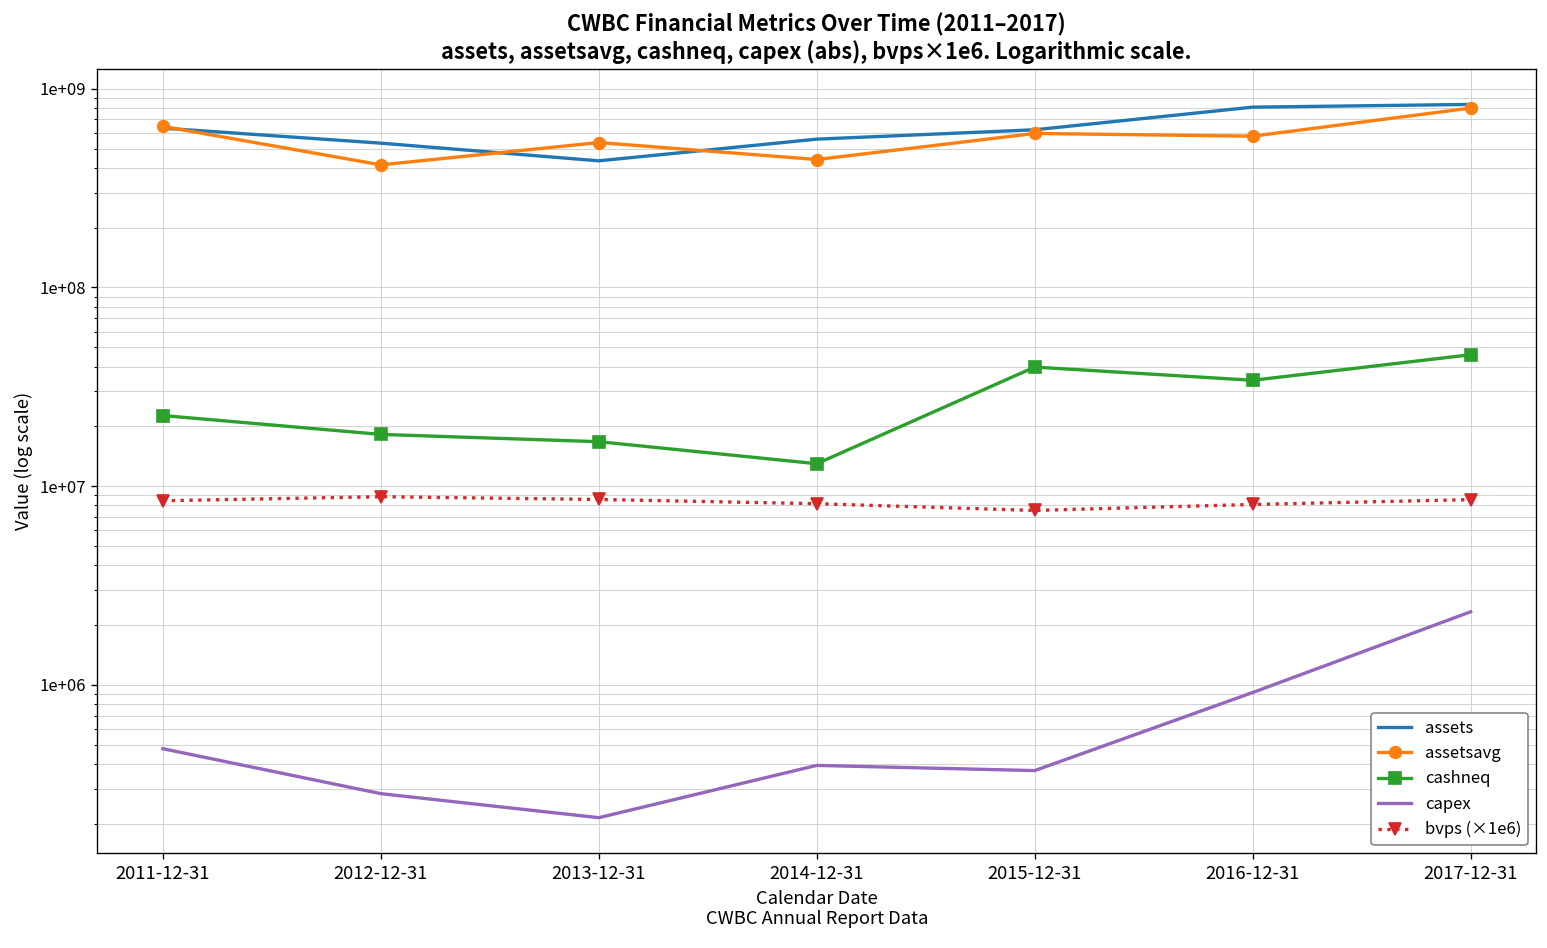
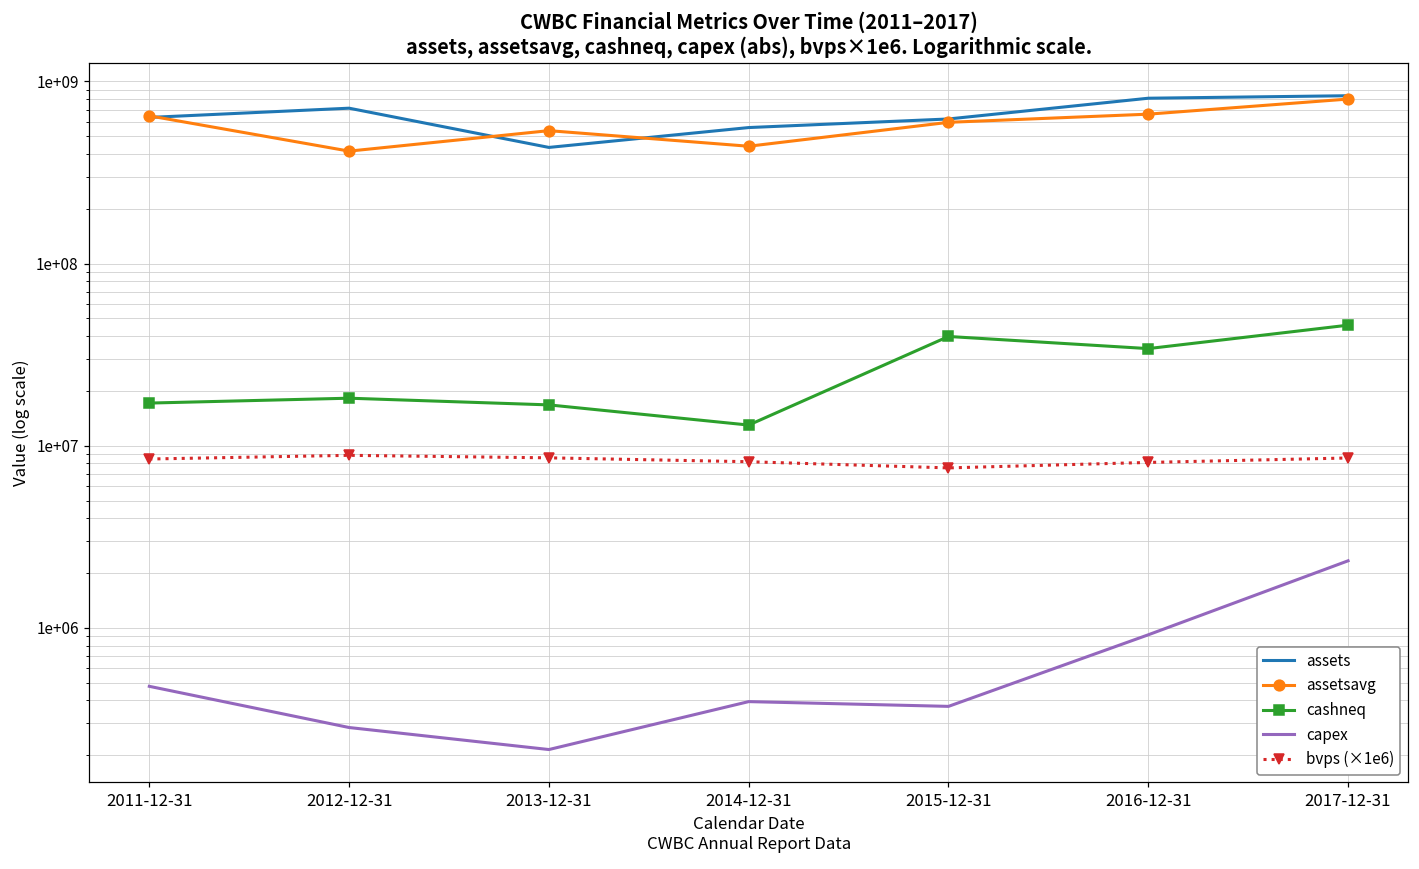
  {
    "assets": {
-     "2012-12-31": 530000000,
+     "2012-12-31": 710000000,
      "2013-12-31": 430000000,
      "2014-12-31": 560000000,
      "2015-12-31": 620000000,
      "2016-12-31": 800000000,
      "2017-12-31": 800000000
    },
    "assetsavg": {
      "2012-12-31": 410000000,
      "2013-12-31": 540000000,
      "2014-12-31": 440000000,
      "2015-12-31": 600000000,
-     "2016-12-31": 580000000,
+     "2016-12-31": 660000000,
      "2017-12-31": 800000000
    },
    "cashneq": {
-     "2011-12-31": 23000000,
+     "2011-12-31": 17000000,
      "2012-12-31": 18000000,
      "2013-12-31": 17000000,
      "2014-12-31": 13000000,
      "2015-12-31": 40000000,
      "2016-12-31": 34000000,
      "2017-12-31": 46000000
    },
    "capex": {
      "2011-12-31": 480000,
      "2012-12-31": 280000,
      "2013-12-31": 220000,
      "2014-12-31": 390000,
      "2015-12-31": 370000,
      "2016-12-31": 900000,
      "2017-12-31": 2300000
    },
    "bvps (×1e6)": {
      "2011-12-31": 8000000,
      "2012-12-31": 9000000,
      "2013-12-31": 9000000,
      "2014-12-31": 8000000,
      "2015-12-31": 8000000,
      "2016-12-31": 8000000,
      "2017-12-31": 9000000
    }
  }
